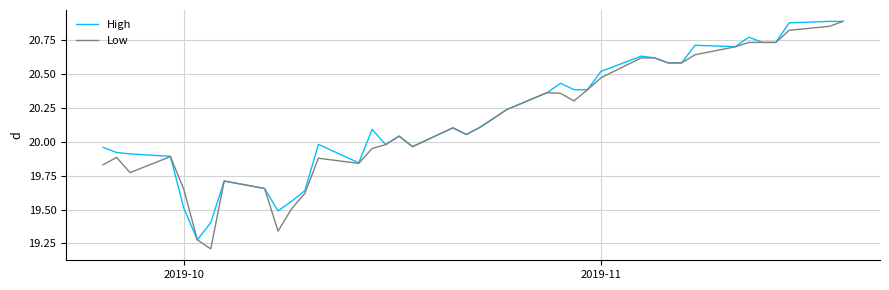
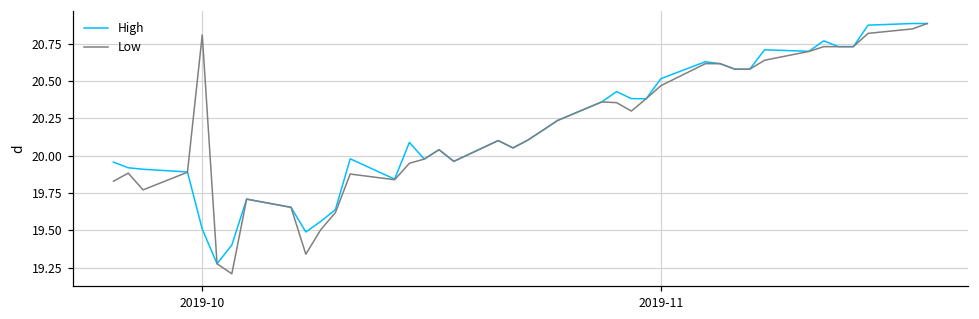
  {
    "High": {
      "2019-10": 19.51,
      "2019-11": 20.52
    },
    "Low": {
-     "2019-10": 19.65,
+     "2019-10": 20.81,
      "2019-11": 20.47
    }
  }
